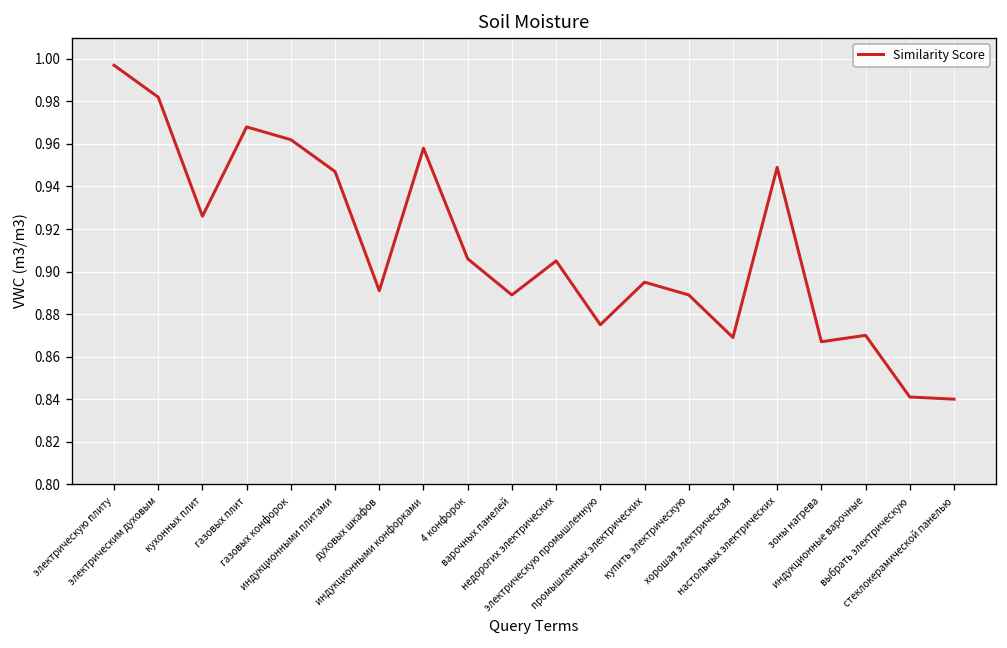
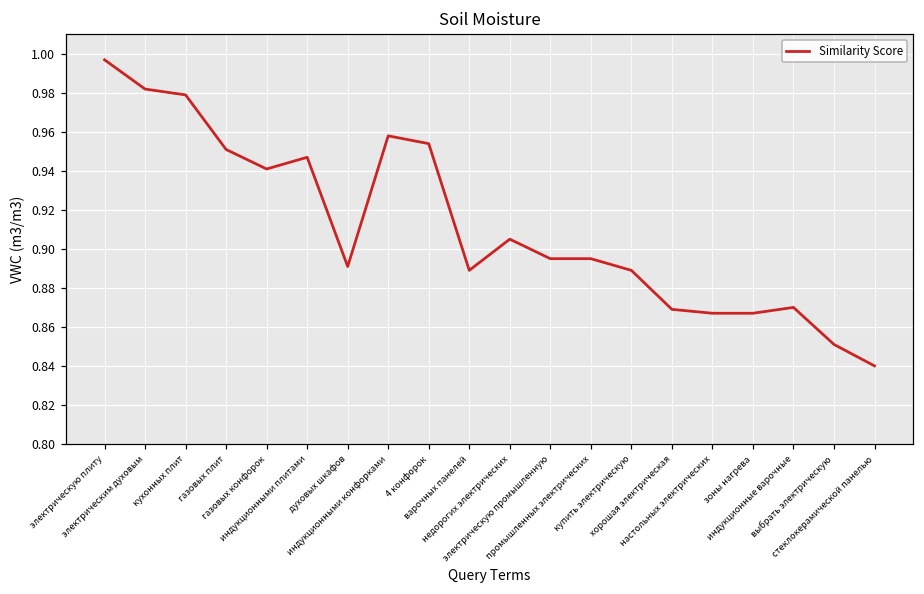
  {
    "электрическую плиту": 0.997,
    "электрическим духовым": 0.982,
-   "кухонных плит": 0.926,
-   "газовых плит": 0.968,
-   "газовых конфорок": 0.962,
+   "кухонных плит": 0.979,
+   "газовых плит": 0.951,
+   "газовых конфорок": 0.941,
    "индукционными плитами": 0.947,
    "духовых шкафов": 0.891,
    "индукционными конфорками": 0.958,
-   "4 конфорок": 0.906,
+   "4 конфорок": 0.954,
    "варочных панелей": 0.889,
    "недорогих электрических": 0.905,
-   "электрическую промышленную": 0.875,
+   "электрическую промышленную": 0.895,
    "промышленных электрических": 0.895,
    "купить электрическую": 0.889,
    "хорошая электрическая": 0.869,
-   "настольных электрических": 0.949,
+   "настольных электрических": 0.867,
    "зоны нагрева": 0.867,
    "индукционные варочные": 0.870,
-   "выбрать электрическую": 0.841,
+   "выбрать электрическую": 0.851,
    "стеклокерамической панелью": 0.840
  }
